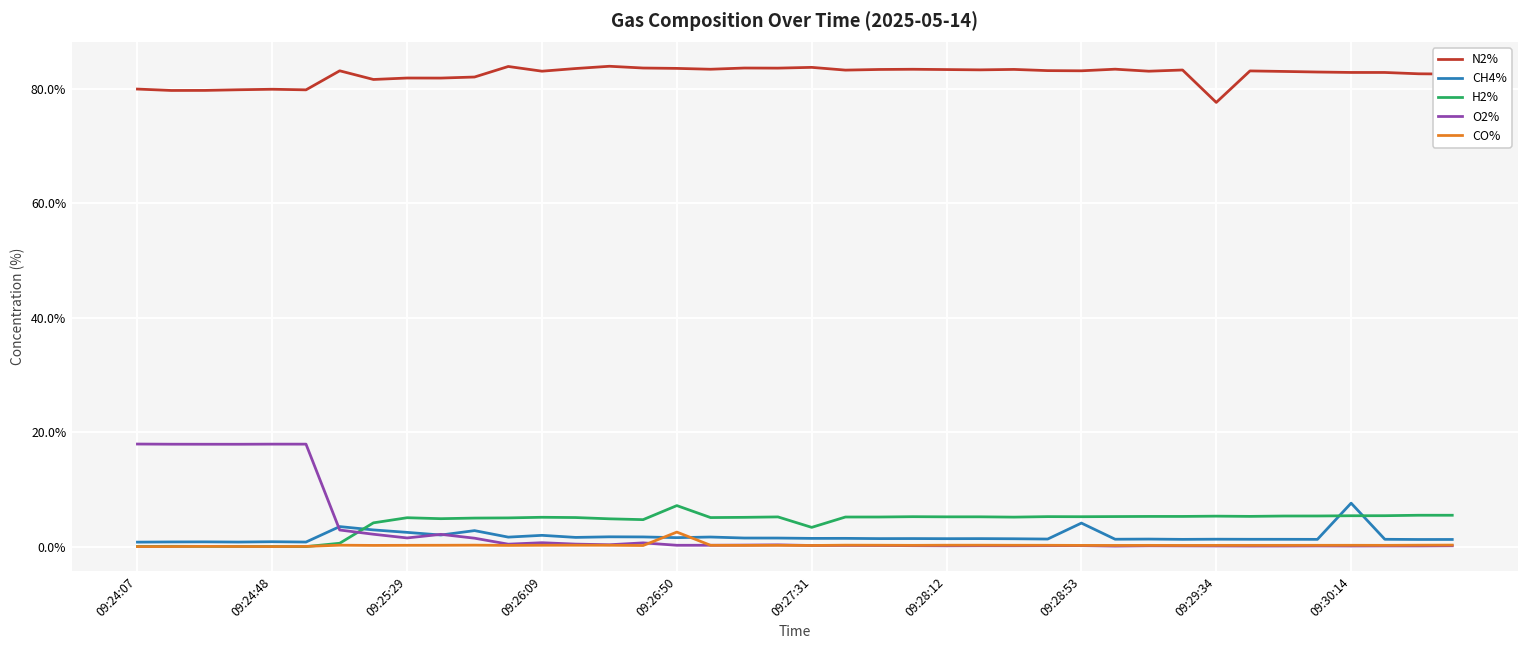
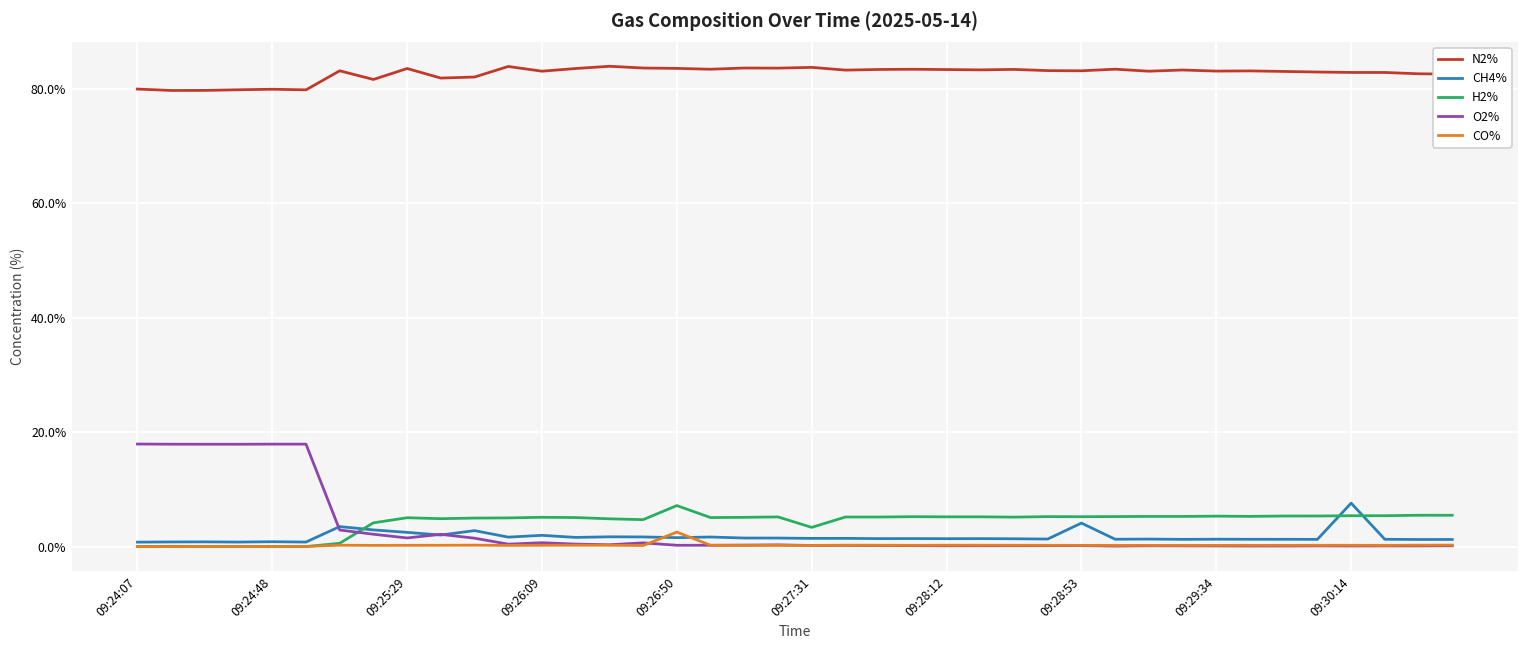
  {
    "N2%": {
      "09:24:07": "80%",
      "09:24:48": "80%",
-     "09:25:29": "82%",
+     "09:25:29": "84%",
      "09:26:09": "83%",
      "09:26:50": "84%",
      "09:27:31": "84%",
      "09:28:12": "83%",
      "09:28:53": "83%",
-     "09:29:34": "78%",
+     "09:29:34": "83%",
      "09:30:14": "83%"
    },
    "CH4%": {
      "09:24:07": "1%",
      "09:24:48": "1%",
      "09:25:29": "2%",
      "09:26:09": "2%",
      "09:26:50": "2%",
      "09:27:31": "1%",
      "09:28:12": "1%",
      "09:28:53": "4%",
      "09:29:34": "1%",
      "09:30:14": "8%"
    },
    "H2%": {
      "09:25:29": "5%",
      "09:26:09": "5%",
      "09:26:50": "7%",
      "09:27:31": "3%",
      "09:28:12": "5%",
      "09:28:53": "5%",
      "09:29:34": "5%",
      "09:30:14": "5%"
    },
    "O2%": {
      "09:24:07": "18%",
      "09:24:48": "18%",
      "09:25:29": "2%",
      "09:26:50": "0%"
    },
    "CO%": {
      "09:25:29": "0%",
      "09:26:50": "3%"
    }
  }
